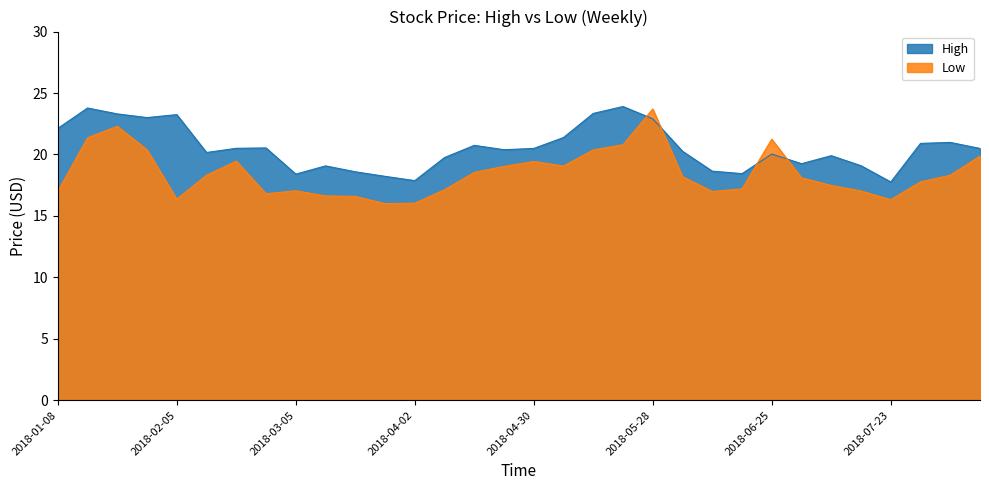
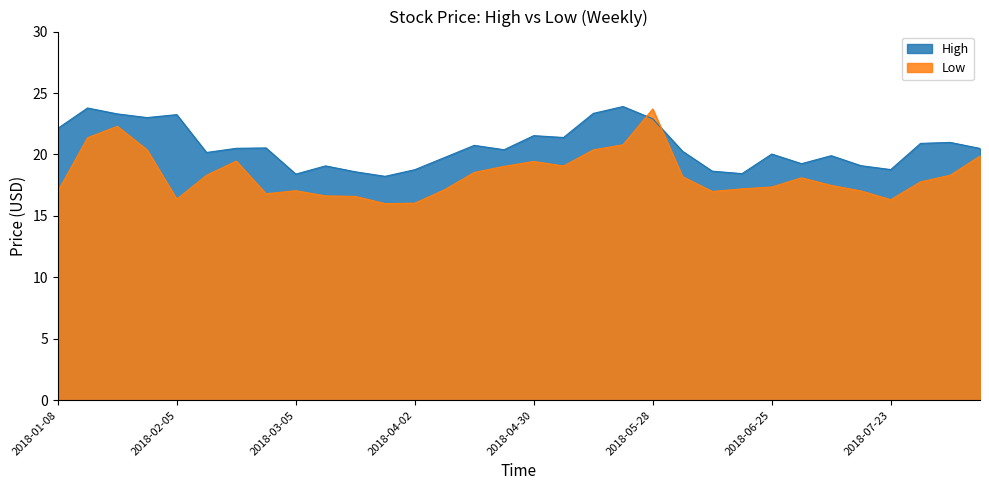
  {
    "High": {
      "2018-01-08": 22.1,
      "2018-02-05": 23.2,
      "2018-03-05": 18.4,
-     "2018-04-02": 17.9,
-     "2018-04-30": 20.5,
+     "2018-04-02": 18.8,
+     "2018-04-30": 21.5,
      "2018-05-28": 22.9,
      "2018-06-25": 20.0,
-     "2018-07-23": 17.8
+     "2018-07-23": 18.8
    },
    "Low": {
      "2018-01-08": 17.0,
      "2018-02-05": 16.4,
      "2018-03-05": 17.0,
      "2018-04-02": 16.0,
      "2018-04-30": 19.4,
      "2018-05-28": 23.7,
-     "2018-06-25": 21.2,
+     "2018-06-25": 17.4,
      "2018-07-23": 16.3
    }
  }
